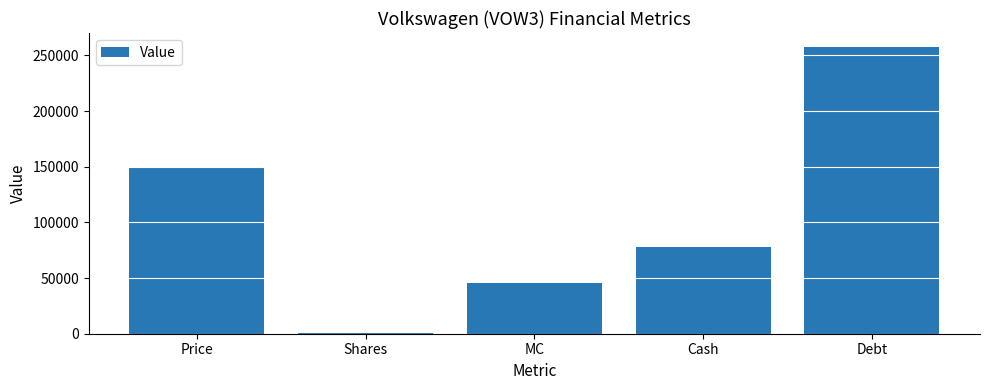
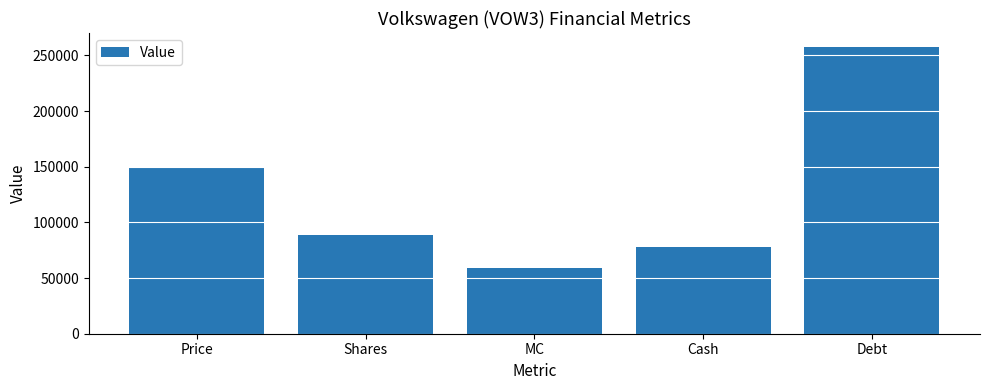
  {
    "Price": 150000,
-   "Shares": 1000,
-   "MC": 45000,
+   "Shares": 88000,
+   "MC": 59000,
    "Cash": 78000,
    "Debt": 257000
  }
